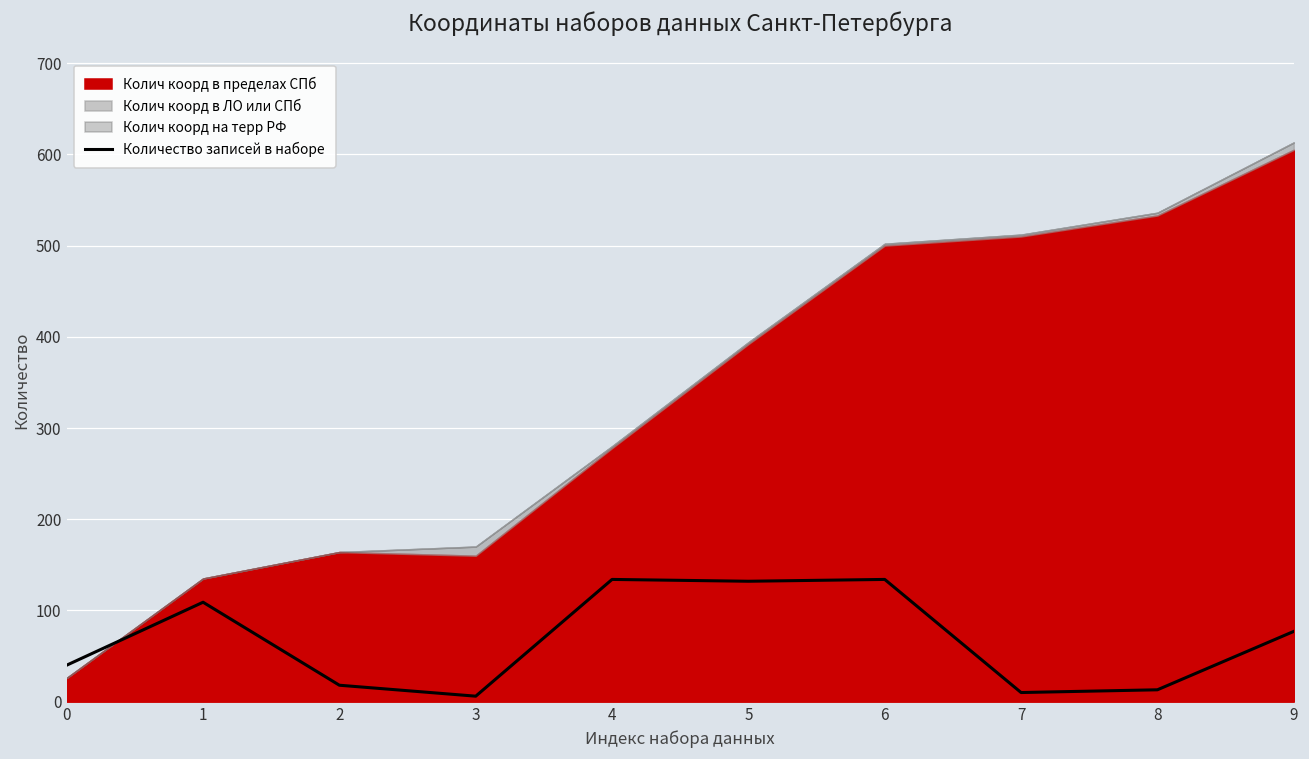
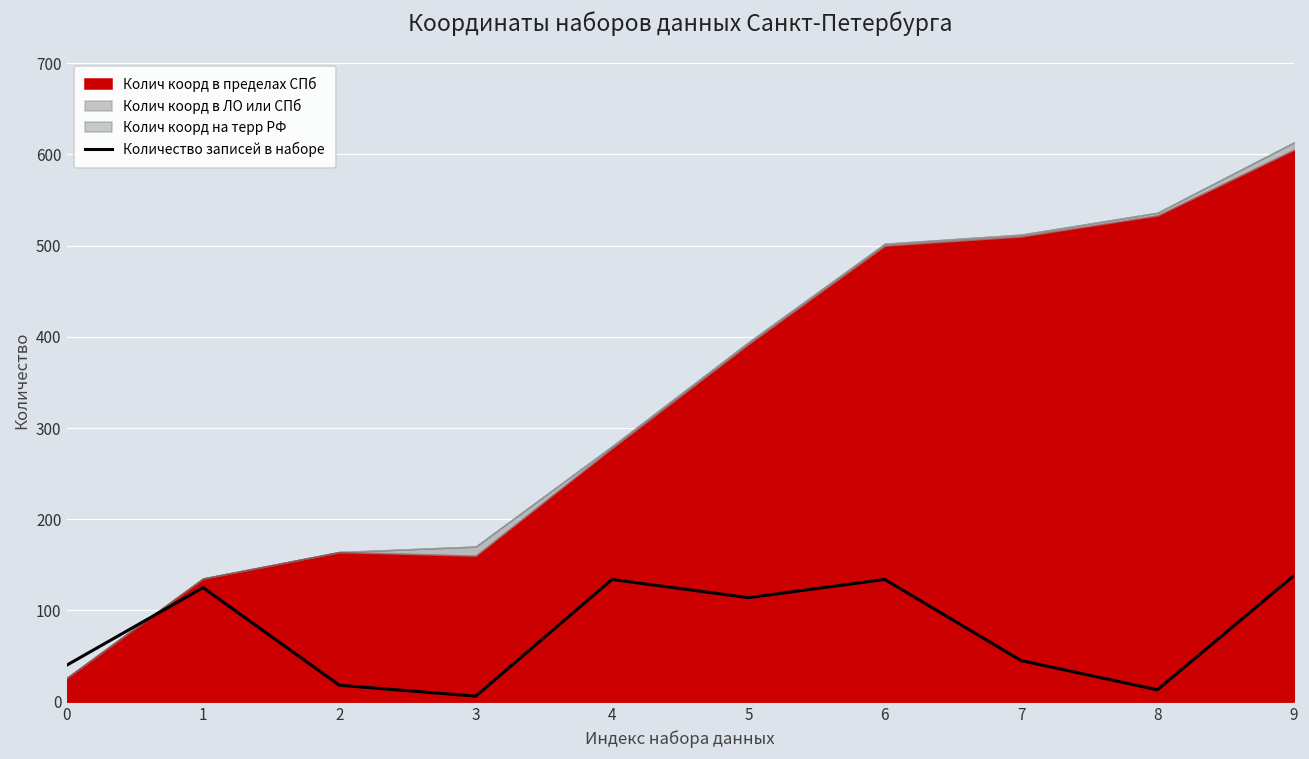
  {
    "Количество записей в наборе": {
      "0": 40,
-     "1": 110,
+     "1": 130,
      "2": 20,
      "3": 10,
      "4": 130,
-     "5": 130,
+     "5": 110,
      "6": 130,
-     "7": 10,
+     "7": 50,
      "8": 10,
-     "9": 80
+     "9": 140
    },
    "Колич коорд в пределах СПб": {
      "3": 160,
      "9": 610
    }
  }
